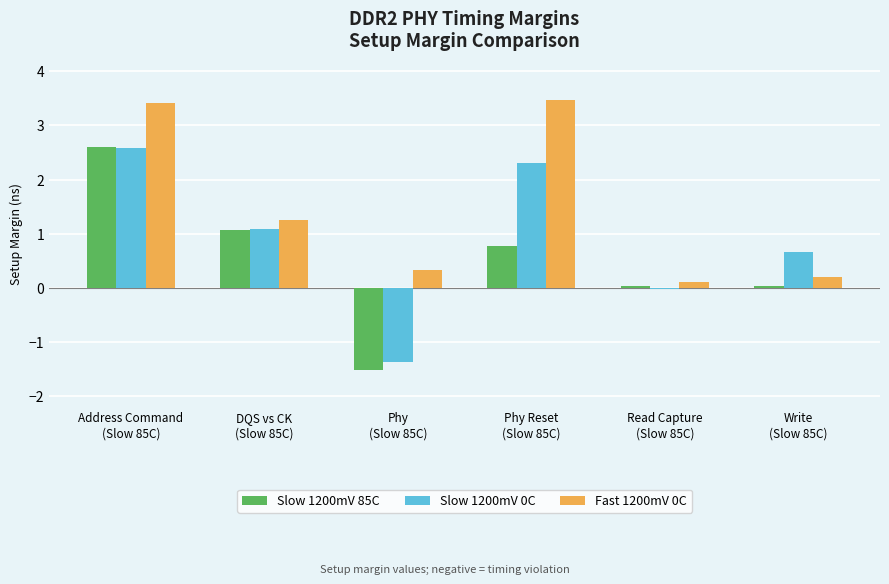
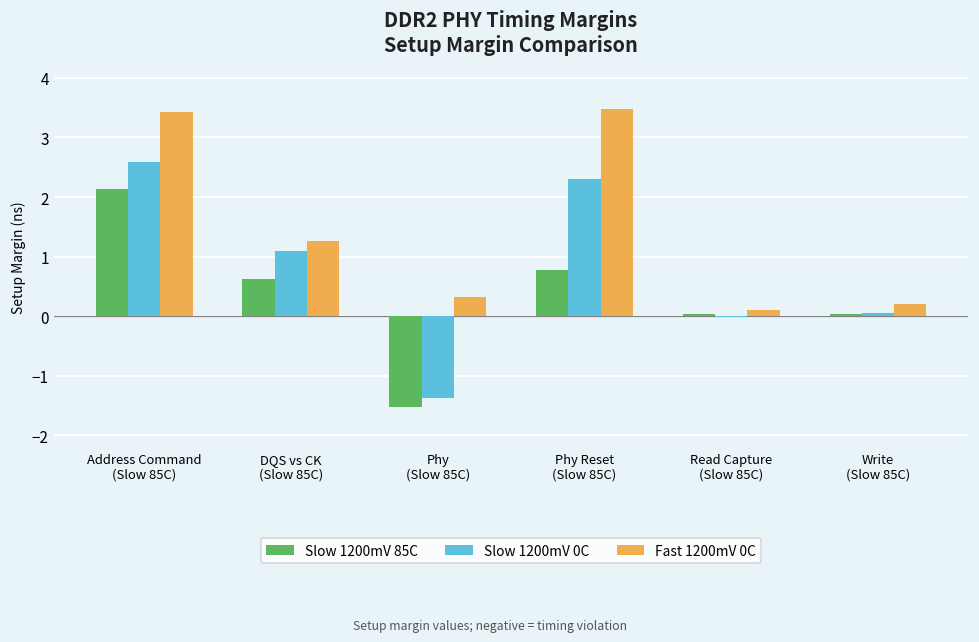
  {
    "Slow 1200mV 85C": {
-     "Address Command (Slow 85C)": 2.6,
-     "DQS vs CK (Slow 85C)": 1.1,
+     "Address Command (Slow 85C)": 2.1,
+     "DQS vs CK (Slow 85C)": 0.6,
      "Phy (Slow 85C)": -1.5,
      "Phy Reset (Slow 85C)": 0.8
    },
    "Slow 1200mV 0C": {
      "Address Command (Slow 85C)": 2.6,
      "DQS vs CK (Slow 85C)": 1.1,
      "Phy (Slow 85C)": -1.4,
      "Phy Reset (Slow 85C)": 2.3,
-     "Write (Slow 85C)": 0.7
+     "Write (Slow 85C)": 0.1
    },
    "Fast 1200mV 0C": {
      "Address Command (Slow 85C)": 3.4,
      "DQS vs CK (Slow 85C)": 1.3,
      "Phy (Slow 85C)": 0.3,
      "Phy Reset (Slow 85C)": 3.5,
      "Read Capture (Slow 85C)": 0.1,
      "Write (Slow 85C)": 0.2
    }
  }
